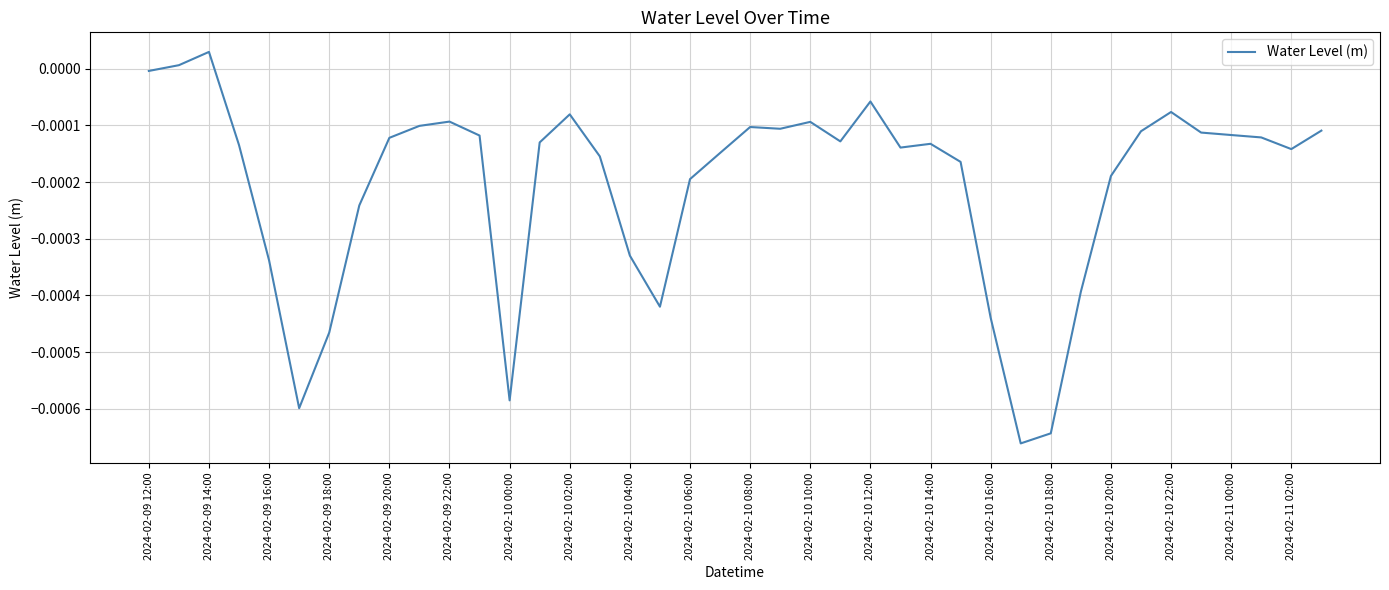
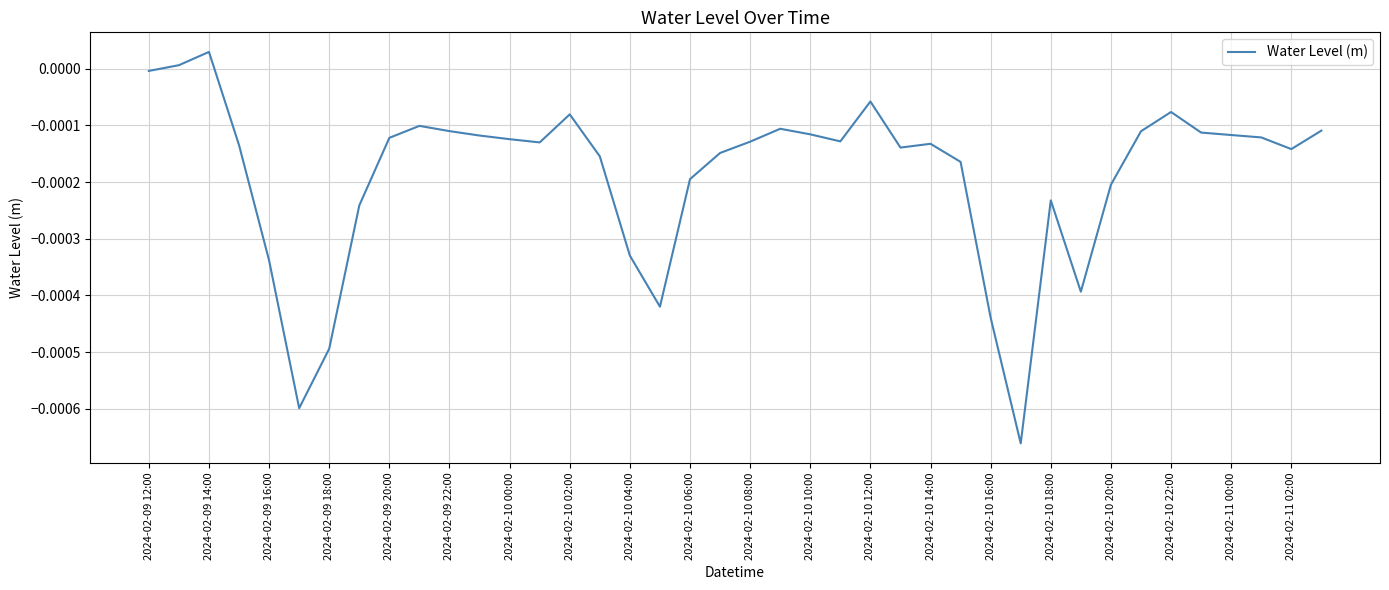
  {
    "2024-02-09 12:00": 0.00000,
    "2024-02-09 14:00": 0.00003,
    "2024-02-09 16:00": -0.00034,
-   "2024-02-09 18:00": -0.00047,
+   "2024-02-09 18:00": -0.00049,
    "2024-02-09 20:00": -0.00012,
-   "2024-02-09 22:00": -0.00009,
-   "2024-02-10 00:00": -0.00058,
+   "2024-02-09 22:00": -0.00011,
+   "2024-02-10 00:00": -0.00012,
    "2024-02-10 02:00": -0.00008,
    "2024-02-10 04:00": -0.00033,
    "2024-02-10 06:00": -0.00019,
-   "2024-02-10 08:00": -0.00010,
-   "2024-02-10 10:00": -0.00009,
+   "2024-02-10 08:00": -0.00013,
+   "2024-02-10 10:00": -0.00012,
    "2024-02-10 12:00": -0.00006,
    "2024-02-10 14:00": -0.00013,
    "2024-02-10 16:00": -0.00044,
-   "2024-02-10 18:00": -0.00064,
-   "2024-02-10 20:00": -0.00019,
+   "2024-02-10 18:00": -0.00023,
+   "2024-02-10 20:00": -0.00020,
    "2024-02-10 22:00": -0.00008,
    "2024-02-11 00:00": -0.00012,
    "2024-02-11 02:00": -0.00014
  }
